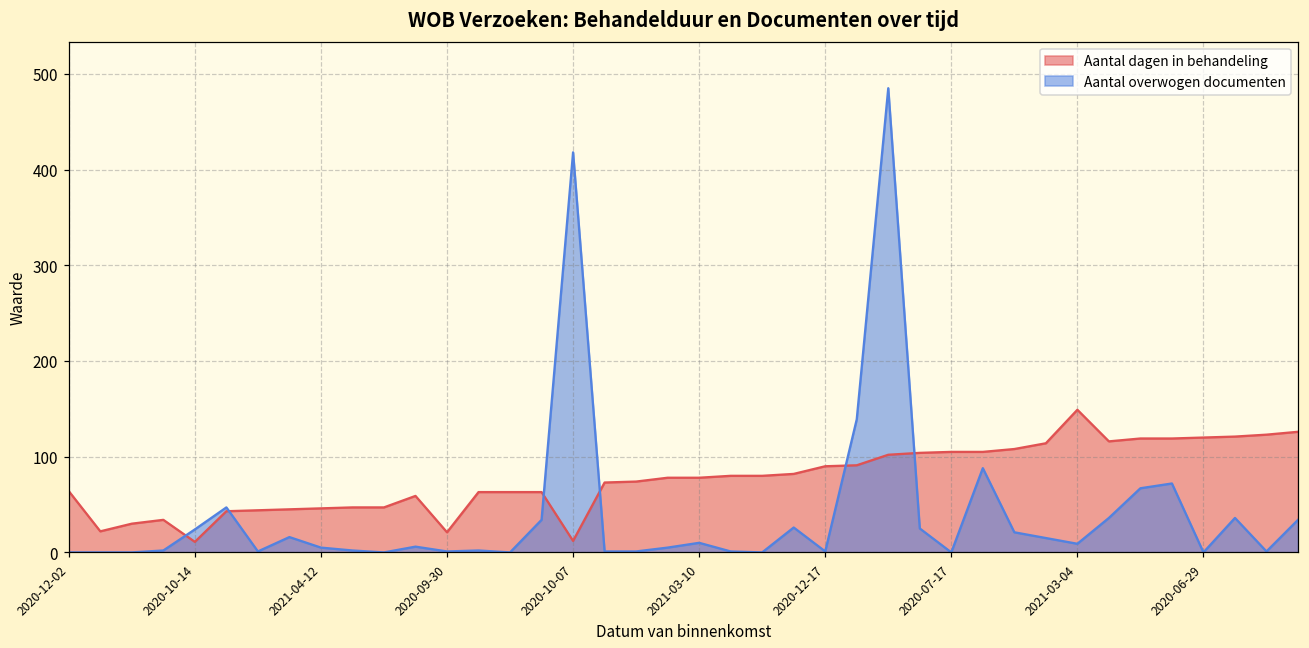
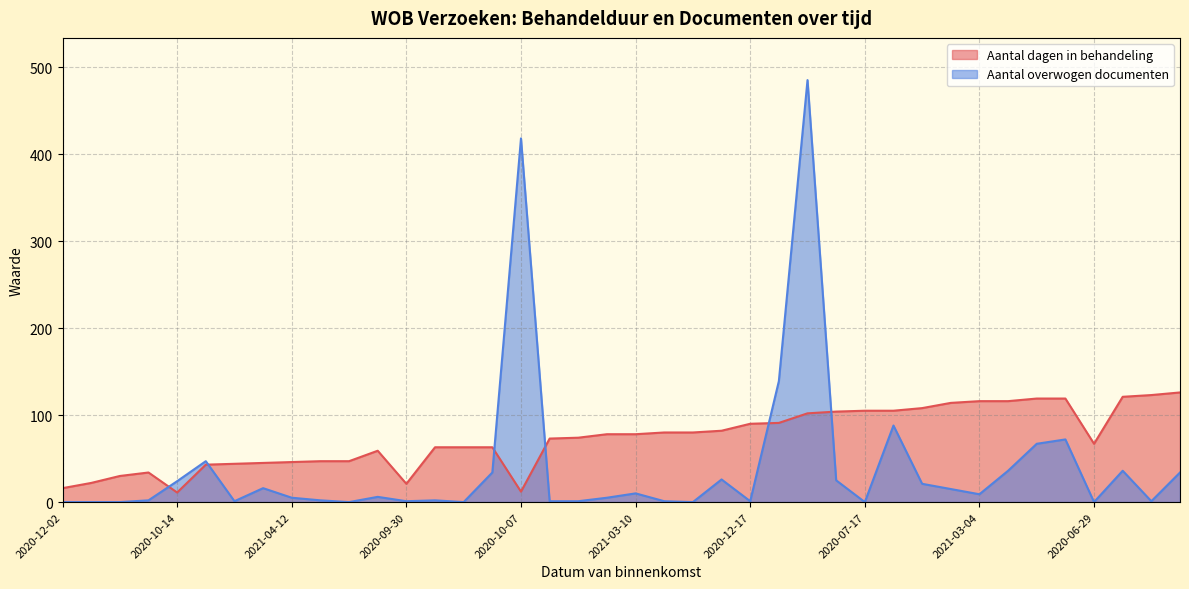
  {
    "Aantal dagen in behandeling": {
-     "2020-12-02": 60,
+     "2020-12-02": 20,
      "2020-10-14": 10,
      "2020-09-30": 20,
      "2020-10-07": 10,
-     "2021-03-04": 150,
-     "2020-06-29": 120
+     "2021-03-04": 120,
+     "2020-06-29": 70
    },
    "Aantal overwogen documenten": {
      "2020-12-02": 0,
      "2020-10-14": 20,
      "2020-09-30": 0,
      "2020-10-07": 420,
      "2021-03-04": 10,
      "2020-06-29": 0
    }
  }
